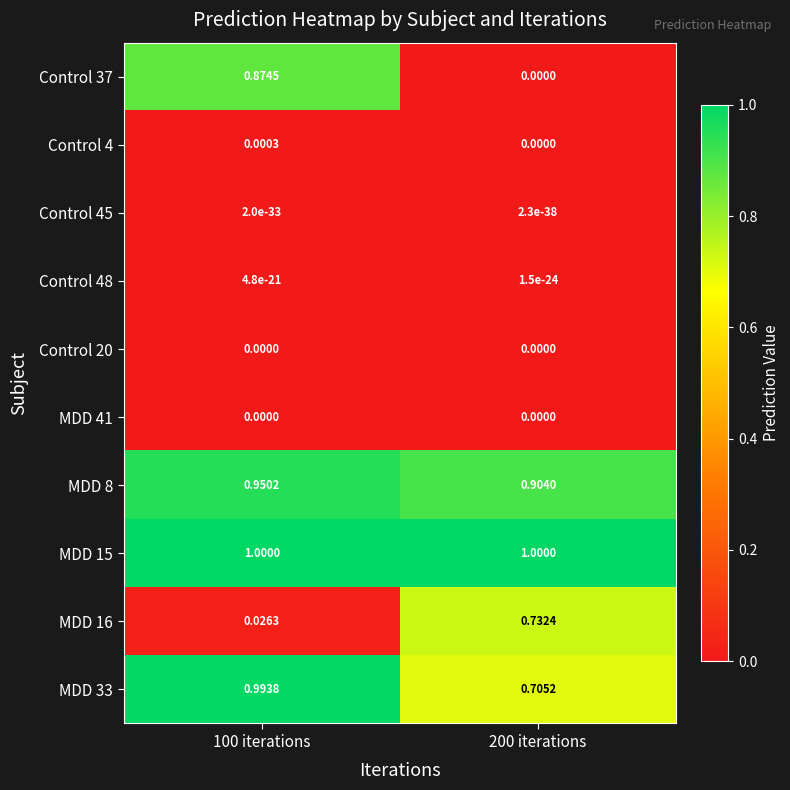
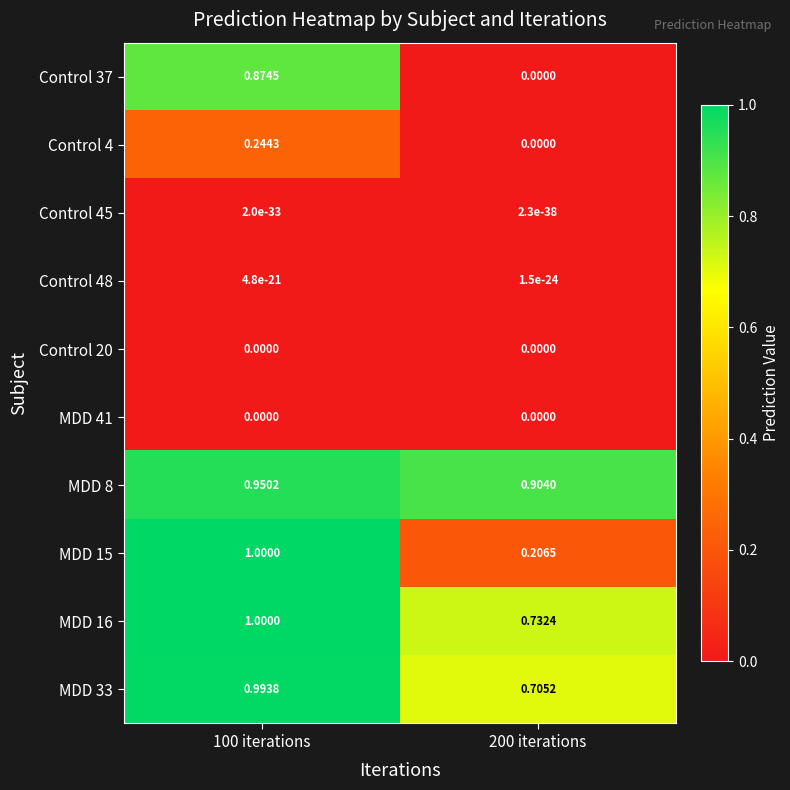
  {
    "Control 37": {
      "100 iterations": "0.8745",
      "200 iterations": "0.0000"
    },
    "Control 4": {
-     "100 iterations": "0.0003",
+     "100 iterations": "0.2443",
      "200 iterations": "0.0000"
    },
    "Control 45": {
      "100 iterations": "2.0e-33",
      "200 iterations": "2.3e-38"
    },
    "Control 48": {
      "100 iterations": "4.8e-21",
      "200 iterations": "1.5e-24"
    },
    "Control 20": {
      "100 iterations": "0.0000",
      "200 iterations": "0.0000"
    },
    "MDD 41": {
      "100 iterations": "0.0000",
      "200 iterations": "0.0000"
    },
    "MDD 8": {
      "100 iterations": "0.9502",
      "200 iterations": "0.9040"
    },
    "MDD 15": {
      "100 iterations": "1.0000",
-     "200 iterations": "1.0000"
+     "200 iterations": "0.2065"
    },
    "MDD 16": {
-     "100 iterations": "0.0263",
+     "100 iterations": "1.0000",
      "200 iterations": "0.7324"
    },
    "MDD 33": {
      "100 iterations": "0.9938",
      "200 iterations": "0.7052"
    }
  }
